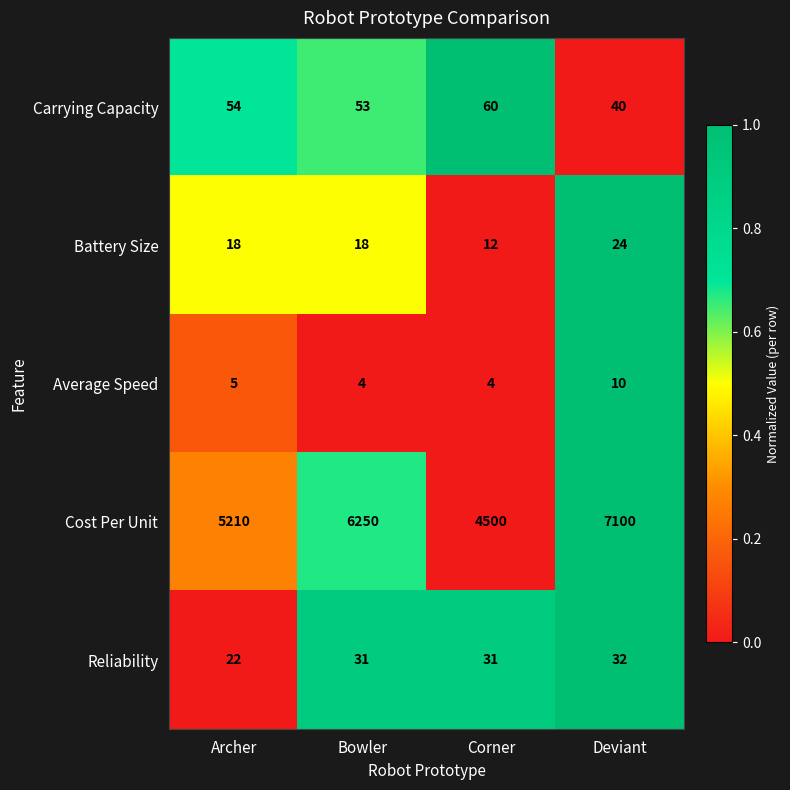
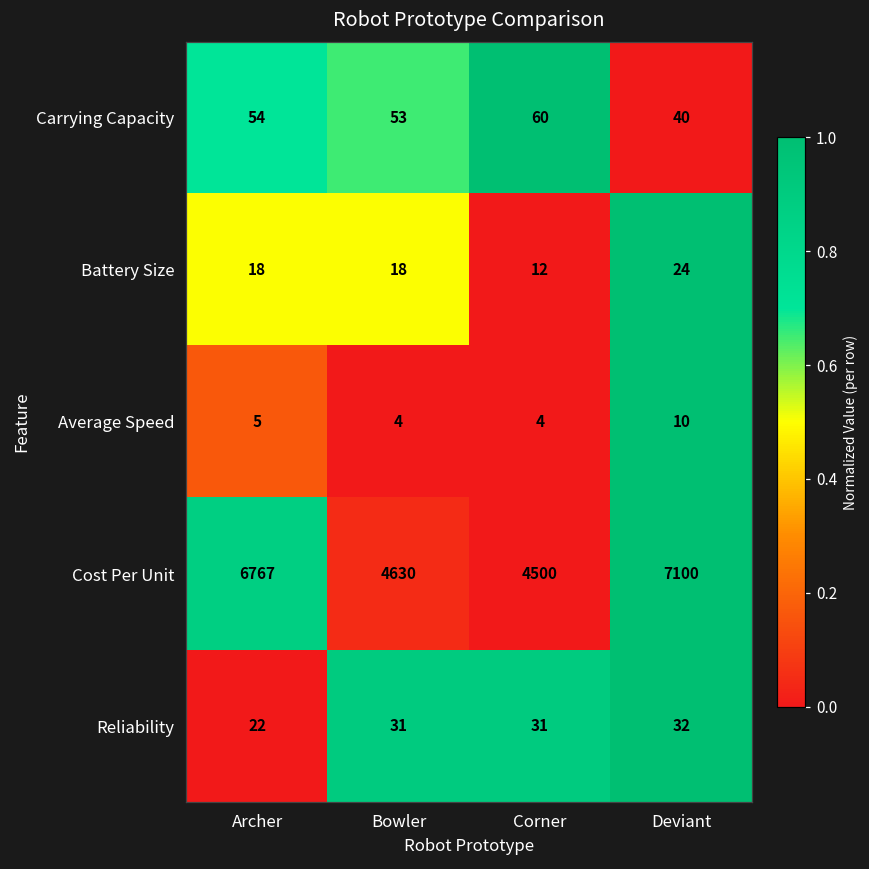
  {
    "Carrying Capacity": {
      "Archer": 54,
      "Bowler": 53,
      "Corner": 60,
      "Deviant": 40
    },
    "Battery Size": {
      "Archer": 18,
      "Bowler": 18,
      "Corner": 12,
      "Deviant": 24
    },
    "Average Speed": {
      "Archer": 5,
      "Bowler": 4,
      "Corner": 4,
      "Deviant": 10
    },
    "Cost Per Unit": {
-     "Archer": 5210,
-     "Bowler": 6250,
+     "Archer": 6767,
+     "Bowler": 4630,
      "Corner": 4500,
      "Deviant": 7100
    },
    "Reliability": {
      "Archer": 22,
      "Bowler": 31,
      "Corner": 31,
      "Deviant": 32
    }
  }
